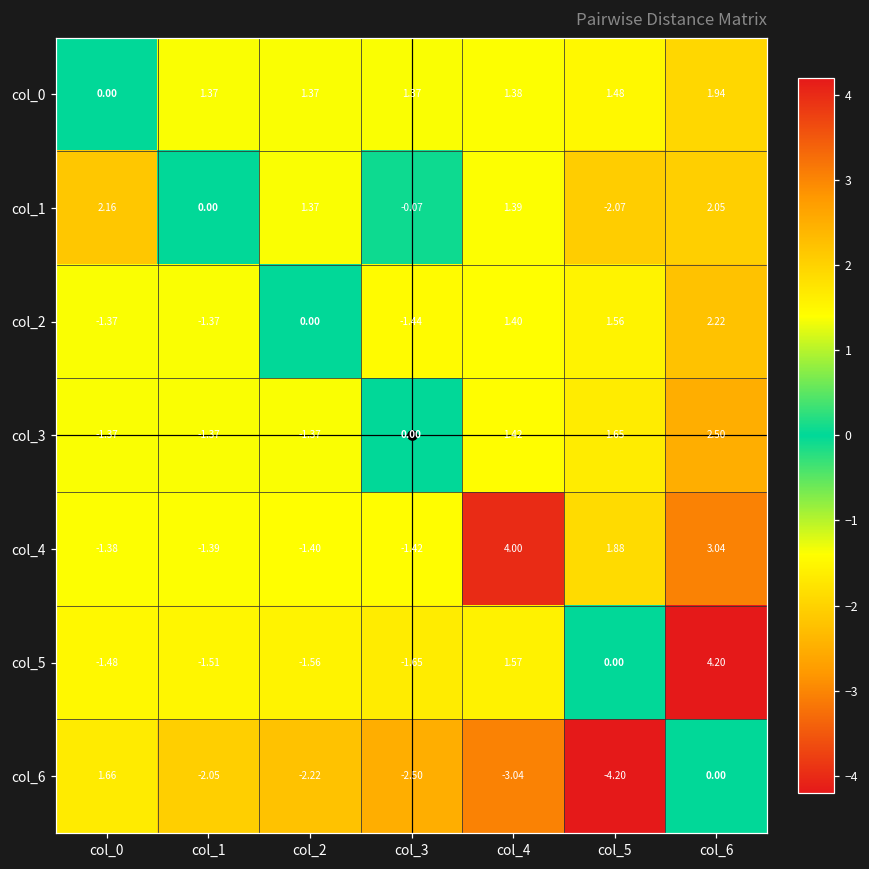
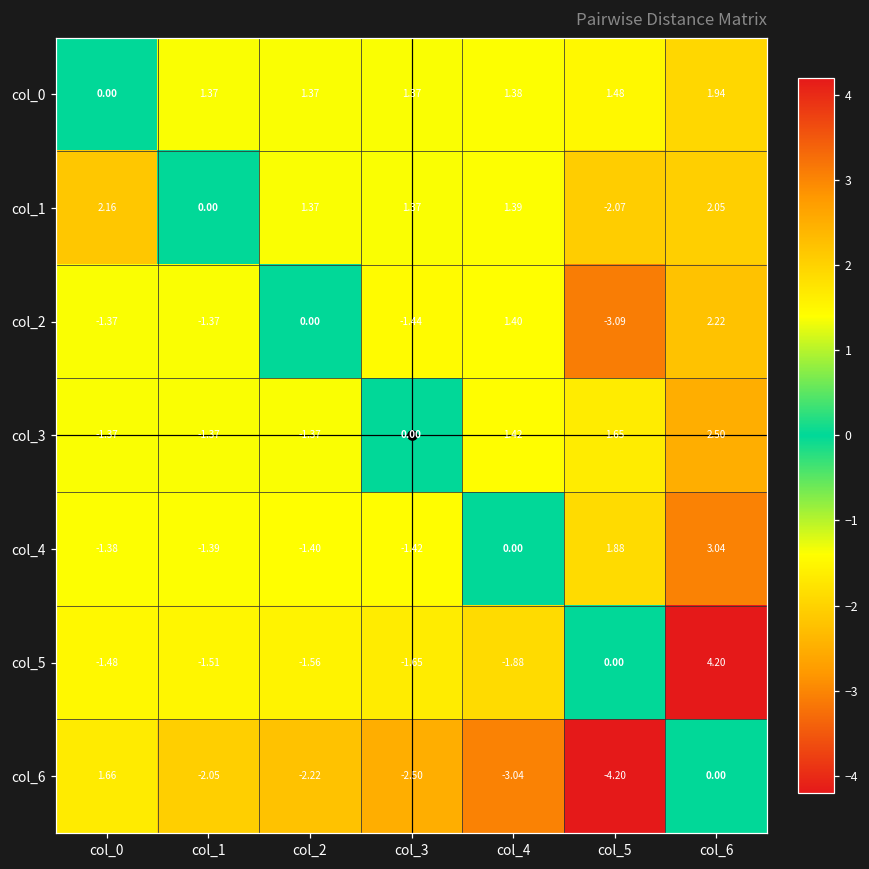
  {
    "col_0": {
      "col_0": 0.00,
      "col_1": 1.37,
      "col_2": 1.37,
      "col_3": 1.37,
      "col_4": 1.38,
      "col_5": 1.48,
      "col_6": 1.94
    },
    "col_1": {
      "col_0": 2.16,
      "col_1": 0.00,
      "col_2": 1.37,
-     "col_3": -0.07,
+     "col_3": 1.37,
      "col_4": 1.39,
      "col_5": -2.07,
      "col_6": 2.05
    },
    "col_2": {
      "col_0": -1.37,
      "col_1": -1.37,
      "col_2": 0.00,
      "col_3": -1.44,
      "col_4": 1.40,
-     "col_5": 1.56,
+     "col_5": -3.09,
      "col_6": 2.22
    },
    "col_3": {
      "col_0": -1.37,
      "col_1": -1.37,
      "col_2": -1.37,
      "col_4": 1.42,
      "col_5": 1.65,
      "col_6": 2.50
    },
    "col_4": {
      "col_0": -1.38,
      "col_1": -1.39,
      "col_2": -1.40,
      "col_3": -1.42,
-     "col_4": 4.00,
+     "col_4": 0.00,
      "col_5": 1.88,
      "col_6": 3.04
    },
    "col_5": {
      "col_0": -1.48,
      "col_1": -1.51,
      "col_2": -1.56,
      "col_3": -1.65,
-     "col_4": 1.57,
+     "col_4": -1.88,
      "col_5": 0.00,
      "col_6": 4.20
    },
    "col_6": {
      "col_0": 1.66,
      "col_1": -2.05,
      "col_2": -2.22,
      "col_3": -2.50,
      "col_4": -3.04,
      "col_5": -4.20,
      "col_6": 0.00
    }
  }
